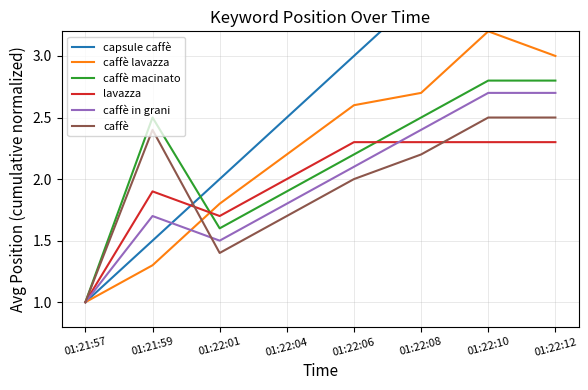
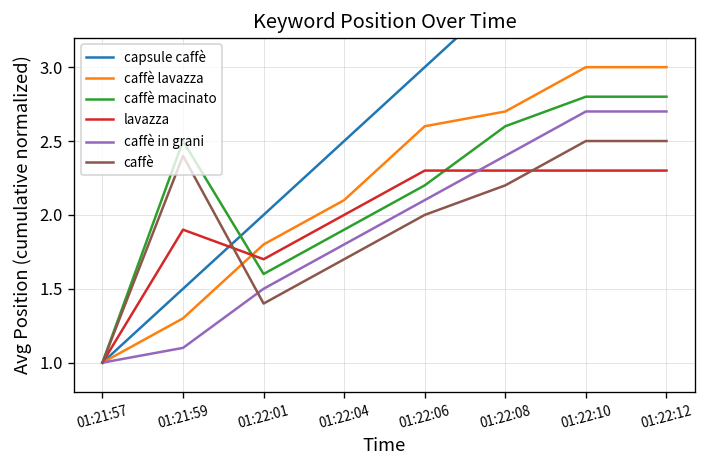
  {
    "capsule caffè": {
      "01:21:59": 1.5,
      "01:22:01": 2.0,
      "01:22:04": 2.5,
      "01:22:06": 3.0
    },
    "caffè lavazza": {
      "01:21:59": 1.3,
      "01:22:01": 1.8,
-     "01:22:04": 2.2,
+     "01:22:04": 2.1,
      "01:22:06": 2.6,
      "01:22:08": 2.7,
-     "01:22:10": 3.2,
+     "01:22:10": 3.0,
      "01:22:12": 3.0
    },
    "caffè macinato": {
      "01:22:01": 1.6,
      "01:22:04": 1.9,
      "01:22:06": 2.2,
-     "01:22:08": 2.5,
+     "01:22:08": 2.6,
      "01:22:10": 2.8,
      "01:22:12": 2.8
    },
    "lavazza": {
      "01:21:59": 1.9,
      "01:22:01": 1.7,
      "01:22:04": 2.0,
      "01:22:06": 2.3,
      "01:22:08": 2.3,
      "01:22:10": 2.3,
      "01:22:12": 2.3
    },
    "caffè in grani": {
-     "01:21:59": 1.7,
+     "01:21:59": 1.1,
      "01:22:01": 1.5,
      "01:22:04": 1.8,
      "01:22:06": 2.1,
      "01:22:08": 2.4,
      "01:22:10": 2.7,
      "01:22:12": 2.7
    },
    "caffè": {
      "01:22:01": 1.4,
      "01:22:04": 1.7,
      "01:22:06": 2.0,
      "01:22:08": 2.2,
      "01:22:10": 2.5,
      "01:22:12": 2.5
    }
  }
